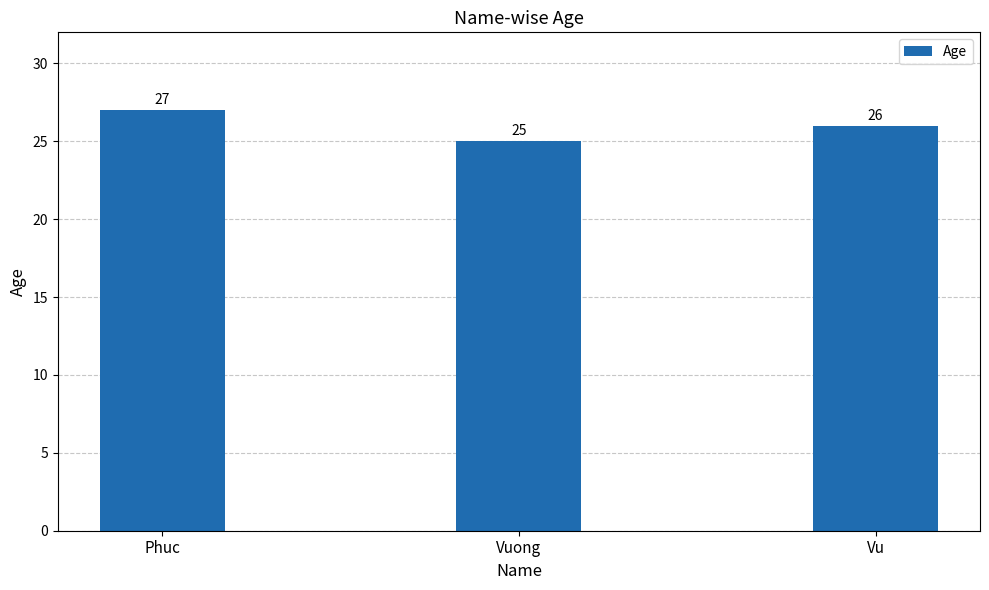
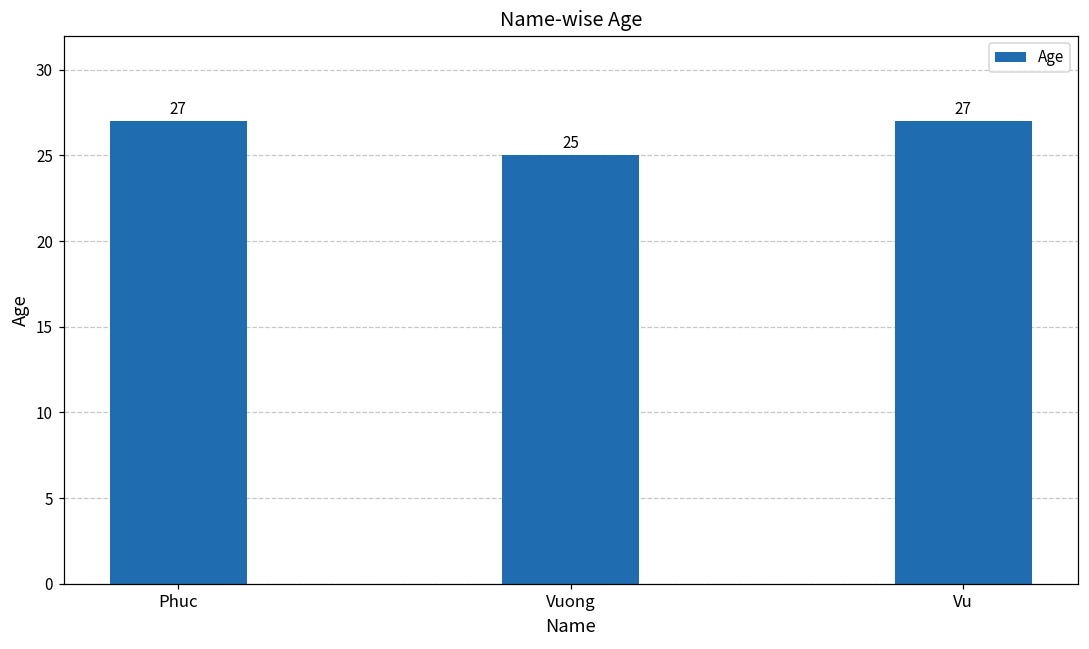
  {
    "Phuc": 27,
    "Vuong": 25,
-   "Vu": 26
+   "Vu": 27
  }
